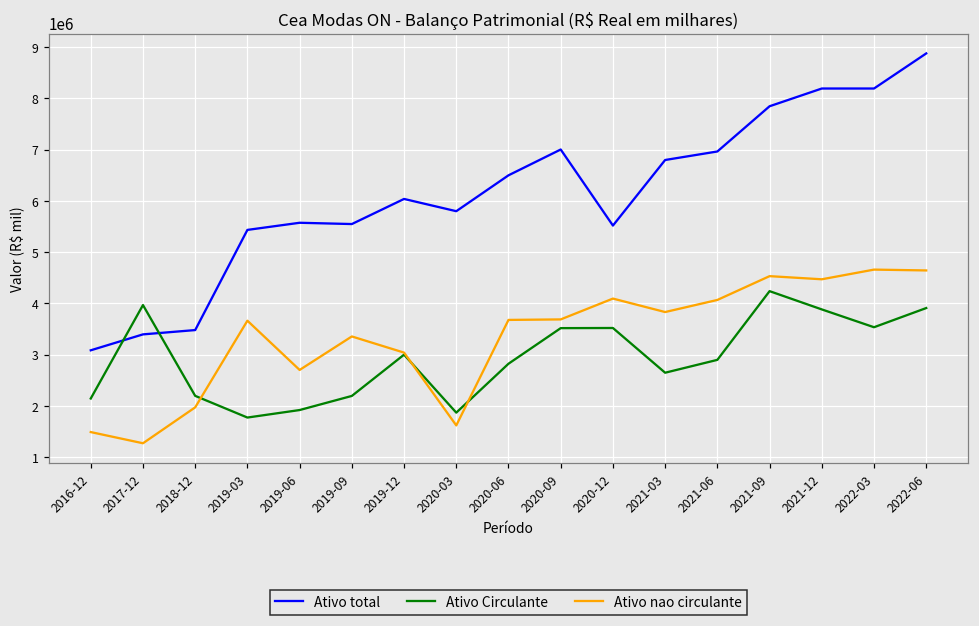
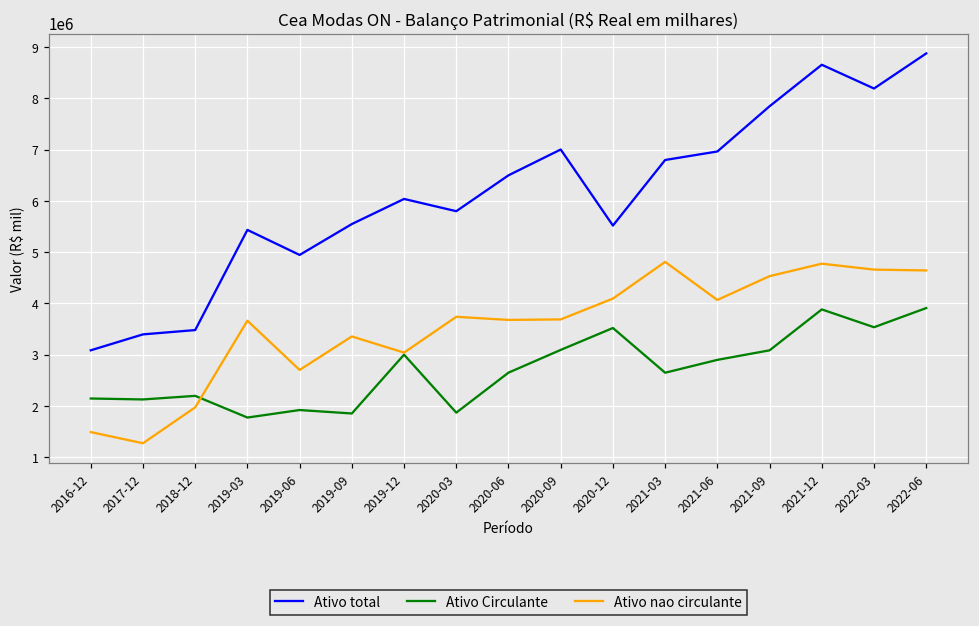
  {
    "Ativo total": {
      "2016-12": 3100000,
      "2017-12": 3400000,
      "2018-12": 3500000,
      "2019-03": 5400000,
-     "2019-06": 5600000,
+     "2019-06": 4900000,
      "2019-09": 5500000,
      "2019-12": 6000000,
      "2020-03": 5800000,
      "2020-06": 6500000,
      "2020-09": 7000000,
      "2020-12": 5500000,
      "2021-03": 6800000,
      "2021-06": 7000000,
      "2021-09": 7800000,
-     "2021-12": 8200000,
+     "2021-12": 8700000,
      "2022-03": 8200000,
      "2022-06": 8900000
    },
    "Ativo Circulante": {
      "2016-12": 2100000,
-     "2017-12": 4000000,
+     "2017-12": 2100000,
      "2018-12": 2200000,
      "2019-03": 1800000,
      "2019-06": 1900000,
-     "2019-09": 2200000,
+     "2019-09": 1900000,
      "2020-03": 1900000,
-     "2020-06": 2800000,
-     "2020-09": 3500000,
+     "2020-06": 2600000,
+     "2020-09": 3100000,
      "2020-12": 3500000,
      "2021-03": 2600000,
      "2021-06": 2900000,
-     "2021-09": 4200000,
+     "2021-09": 3100000,
      "2021-12": 3900000,
      "2022-03": 3500000,
      "2022-06": 3900000
    },
    "Ativo nao circulante": {
      "2016-12": 1500000,
      "2017-12": 1300000,
      "2018-12": 2000000,
      "2019-03": 3700000,
      "2019-06": 2700000,
      "2019-09": 3400000,
-     "2020-03": 1600000,
+     "2020-03": 3700000,
      "2020-06": 3700000,
      "2020-09": 3700000,
      "2020-12": 4100000,
-     "2021-03": 3800000,
+     "2021-03": 4800000,
      "2021-06": 4100000,
      "2021-09": 4500000,
-     "2021-12": 4500000,
+     "2021-12": 4800000,
      "2022-03": 4700000,
      "2022-06": 4600000
    }
  }
